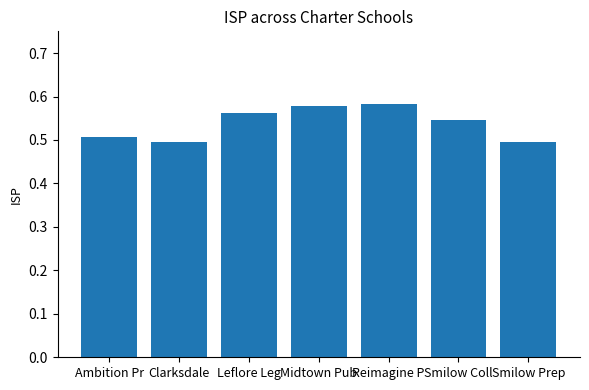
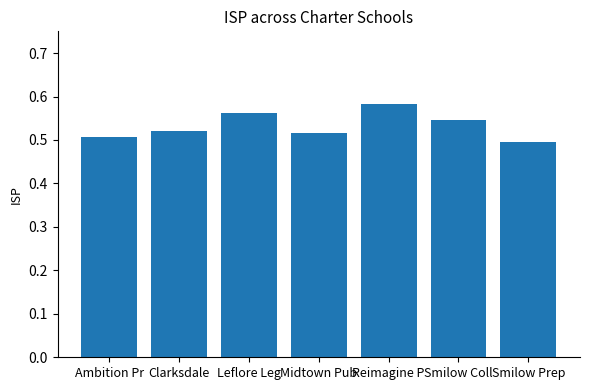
  {
    "Ambition Pr": 0.51,
-   "Clarksdale": 0.49,
+   "Clarksdale": 0.52,
    "Leflore Leg": 0.56,
-   "Midtown Pub": 0.58,
+   "Midtown Pub": 0.52,
    "Reimagine P": 0.58,
    "Smilow Coll": 0.55,
    "Smilow Prep": 0.50
  }
